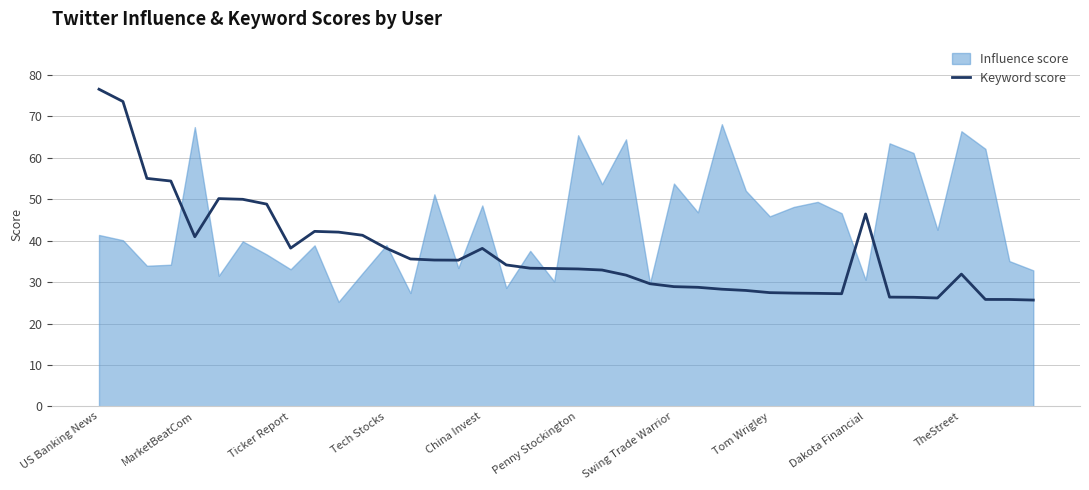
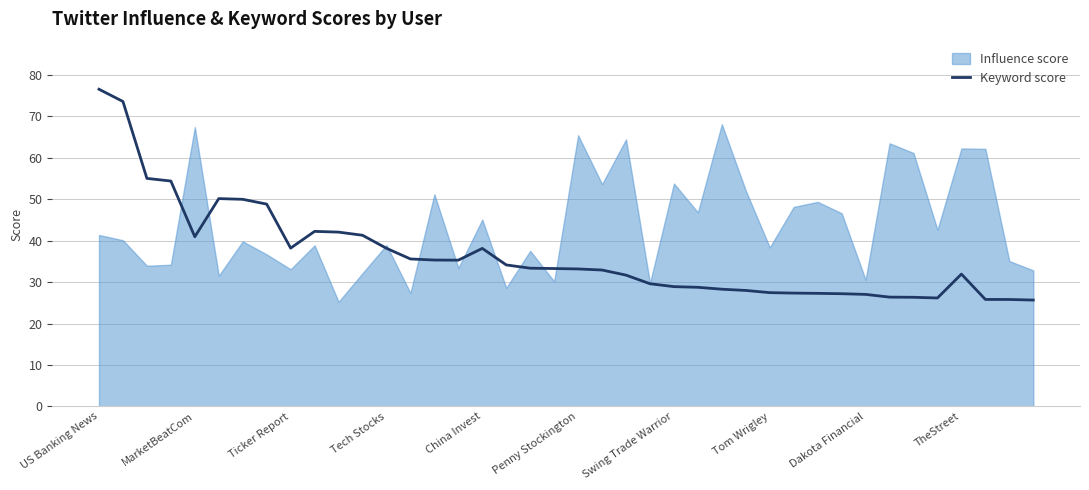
  {
    "Keyword score": {
      "US Banking News": 77,
      "MarketBeatCom": 41,
      "Ticker Report": 38,
      "Tech Stocks": 38,
      "China Invest": 38,
      "Penny Stockington": 33,
      "Swing Trade Warrior": 29,
      "Tom Wrigley": 27,
-     "Dakota Financial": 46,
+     "Dakota Financial": 27,
      "TheStreet": 32
    },
    "Influence score": {
      "US Banking News": 41,
      "MarketBeatCom": 67,
      "Ticker Report": 33,
      "Tech Stocks": 39,
-     "China Invest": 48,
+     "China Invest": 45,
      "Penny Stockington": 65,
      "Swing Trade Warrior": 54,
-     "Tom Wrigley": 46,
+     "Tom Wrigley": 38,
      "Dakota Financial": 31,
-     "TheStreet": 66
+     "TheStreet": 62
    }
  }
